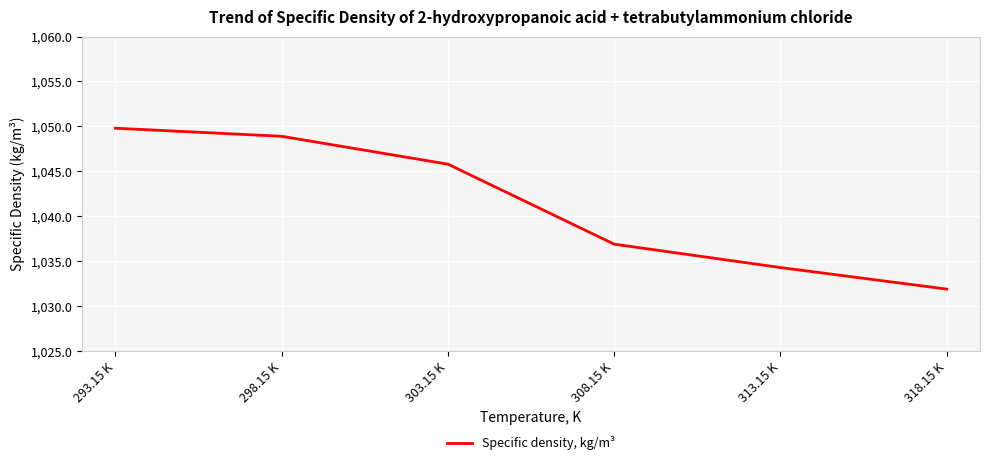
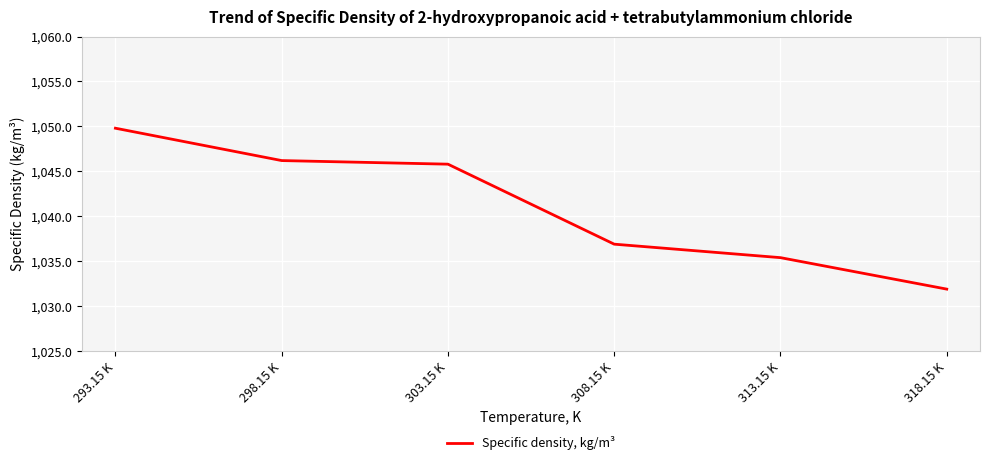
  {
    "293.15 K": "1,050",
-   "298.15 K": "1,049",
+   "298.15 K": "1,046",
    "303.15 K": "1,046",
    "308.15 K": "1,037",
-   "313.15 K": "1,034",
+   "313.15 K": "1,035",
    "318.15 K": "1,032"
  }
